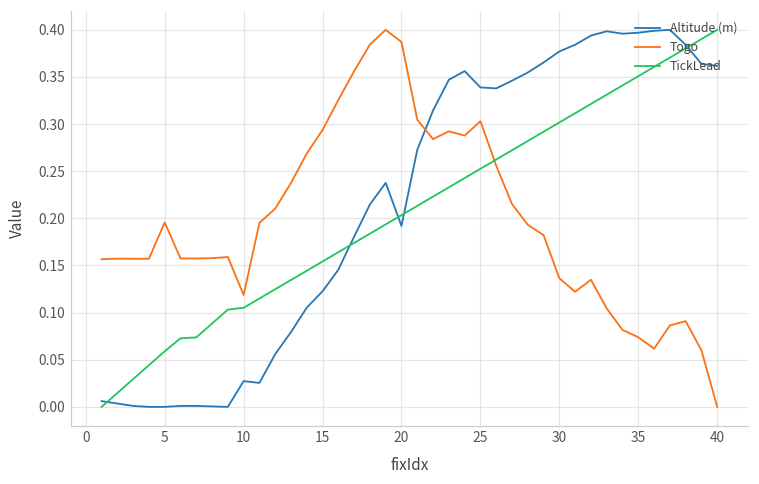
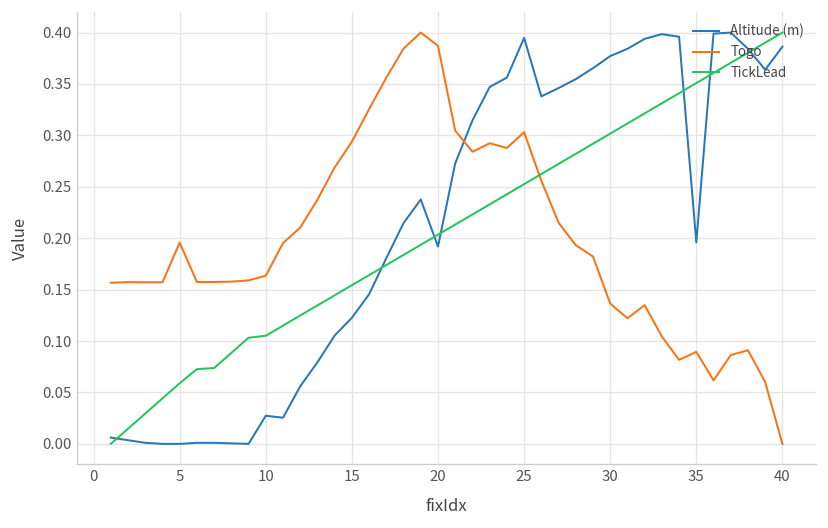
  {
    "Altitude (m)": {
      "5": 0.00,
      "10": 0.03,
      "15": 0.12,
      "20": 0.19,
-     "25": 0.34,
+     "25": 0.39,
      "30": 0.38,
-     "35": 0.40,
-     "40": 0.36
+     "35": 0.20,
+     "40": 0.39
    },
    "Togo": {
      "5": 0.20,
-     "10": 0.12,
+     "10": 0.16,
      "15": 0.29,
      "20": 0.39,
      "25": 0.30,
      "30": 0.14,
-     "35": 0.07,
+     "35": 0.09,
      "40": 0.00
    },
    "TickLead": {
      "5": 0.06,
      "10": 0.11,
      "15": 0.15,
      "20": 0.20,
      "25": 0.25,
      "30": 0.30,
      "35": 0.35,
      "40": 0.40
    }
  }
